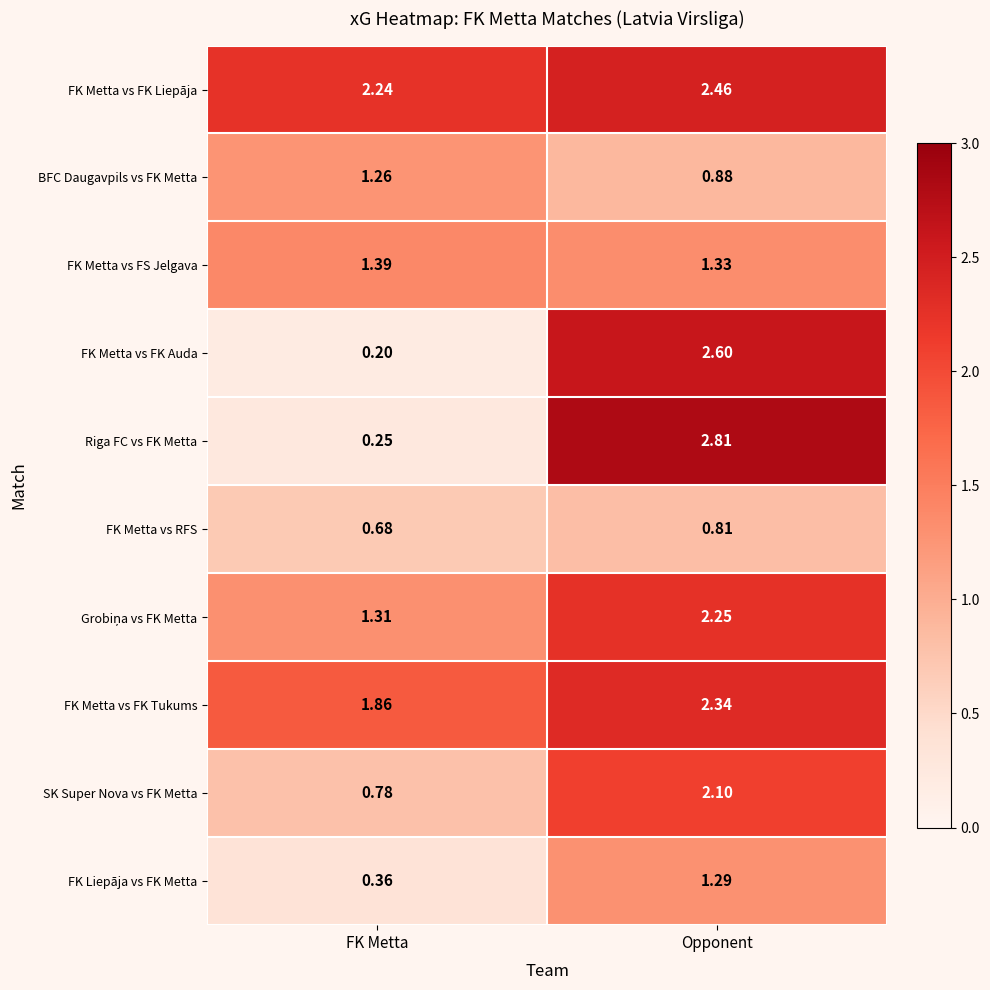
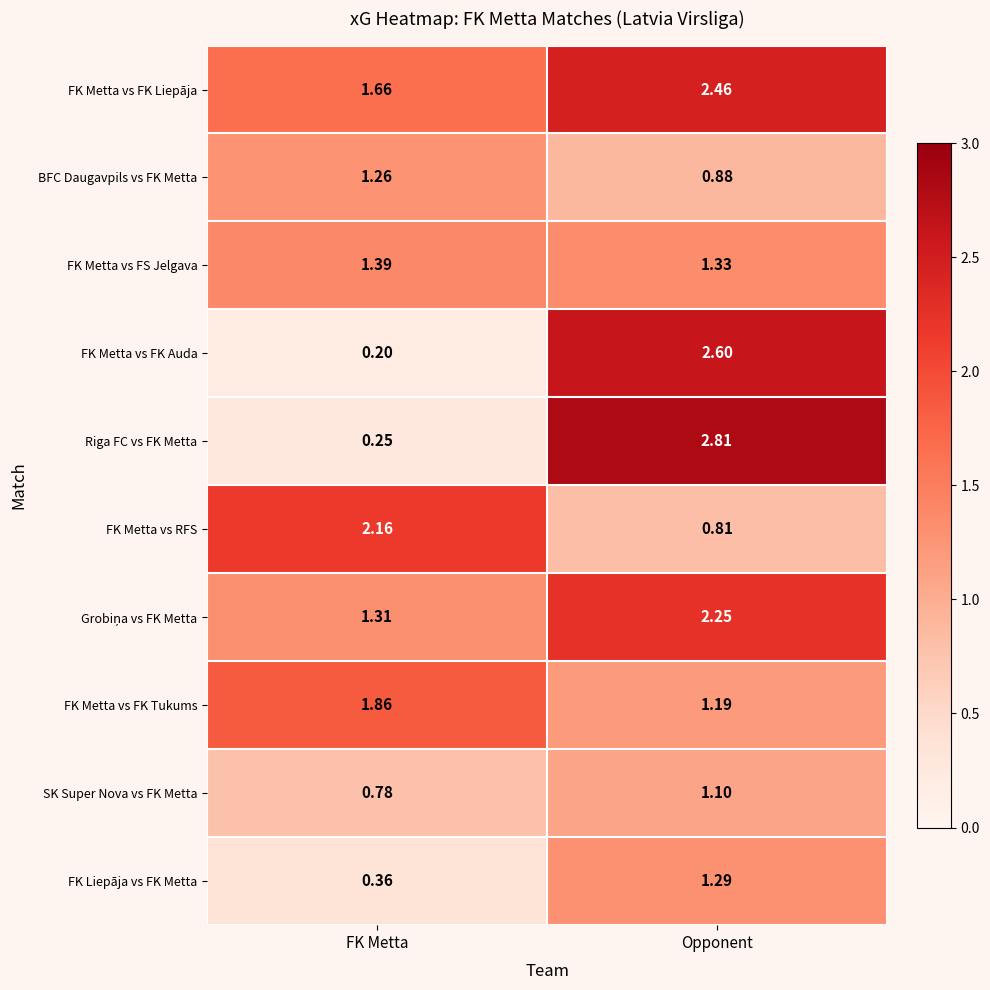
  {
    "FK Metta vs FK Liepāja": {
-     "FK Metta": 2.24,
+     "FK Metta": 1.66,
      "Opponent": 2.46
    },
    "BFC Daugavpils vs FK Metta": {
      "FK Metta": 1.26,
      "Opponent": 0.88
    },
    "FK Metta vs FS Jelgava": {
      "FK Metta": 1.39,
      "Opponent": 1.33
    },
    "FK Metta vs FK Auda": {
      "FK Metta": 0.20,
      "Opponent": 2.60
    },
    "Riga FC vs FK Metta": {
      "FK Metta": 0.25,
      "Opponent": 2.81
    },
    "FK Metta vs RFS": {
-     "FK Metta": 0.68,
+     "FK Metta": 2.16,
      "Opponent": 0.81
    },
    "Grobiņa vs FK Metta": {
      "FK Metta": 1.31,
      "Opponent": 2.25
    },
    "FK Metta vs FK Tukums": {
      "FK Metta": 1.86,
-     "Opponent": 2.34
+     "Opponent": 1.19
    },
    "SK Super Nova vs FK Metta": {
      "FK Metta": 0.78,
-     "Opponent": 2.10
+     "Opponent": 1.10
    },
    "FK Liepāja vs FK Metta": {
      "FK Metta": 0.36,
      "Opponent": 1.29
    }
  }
